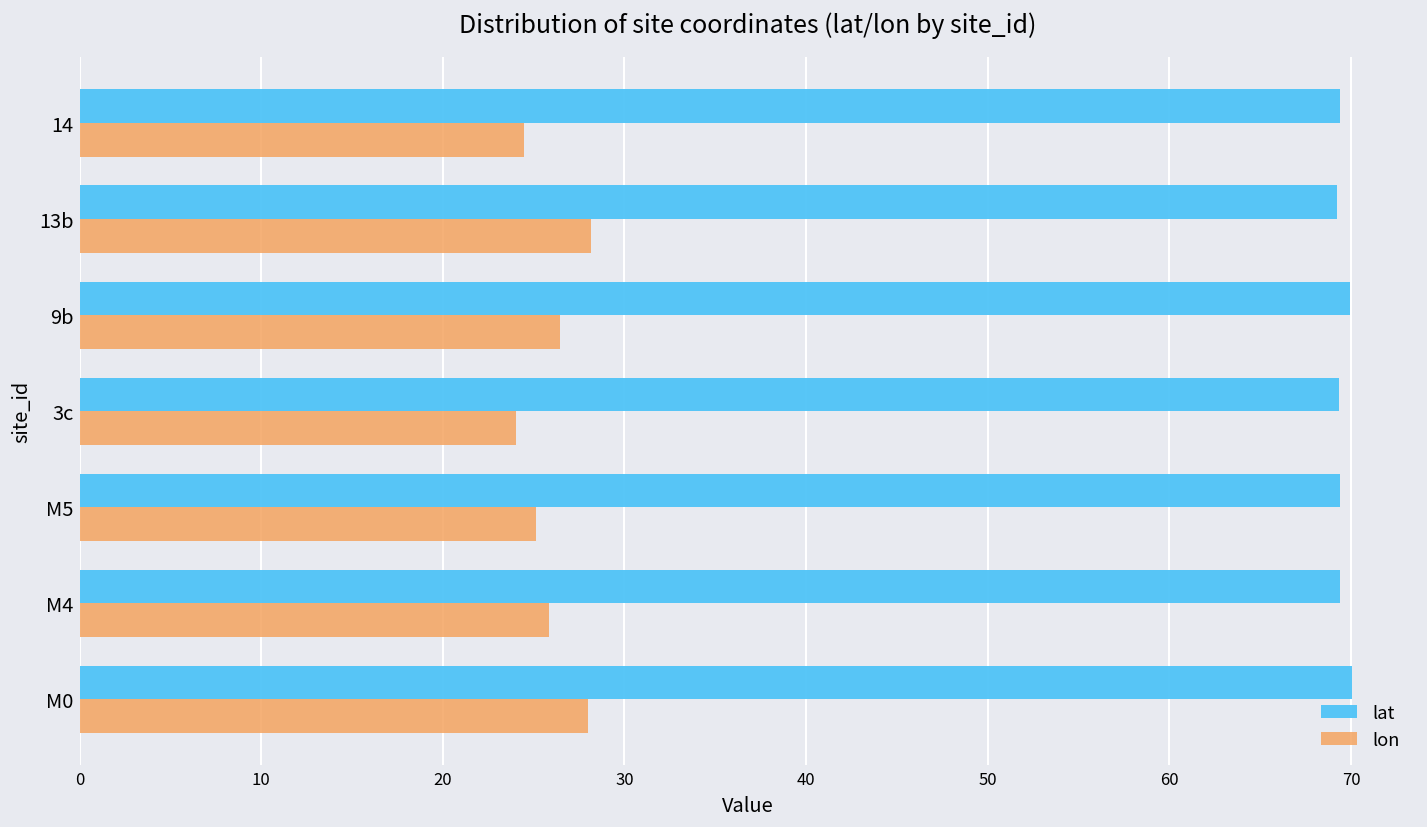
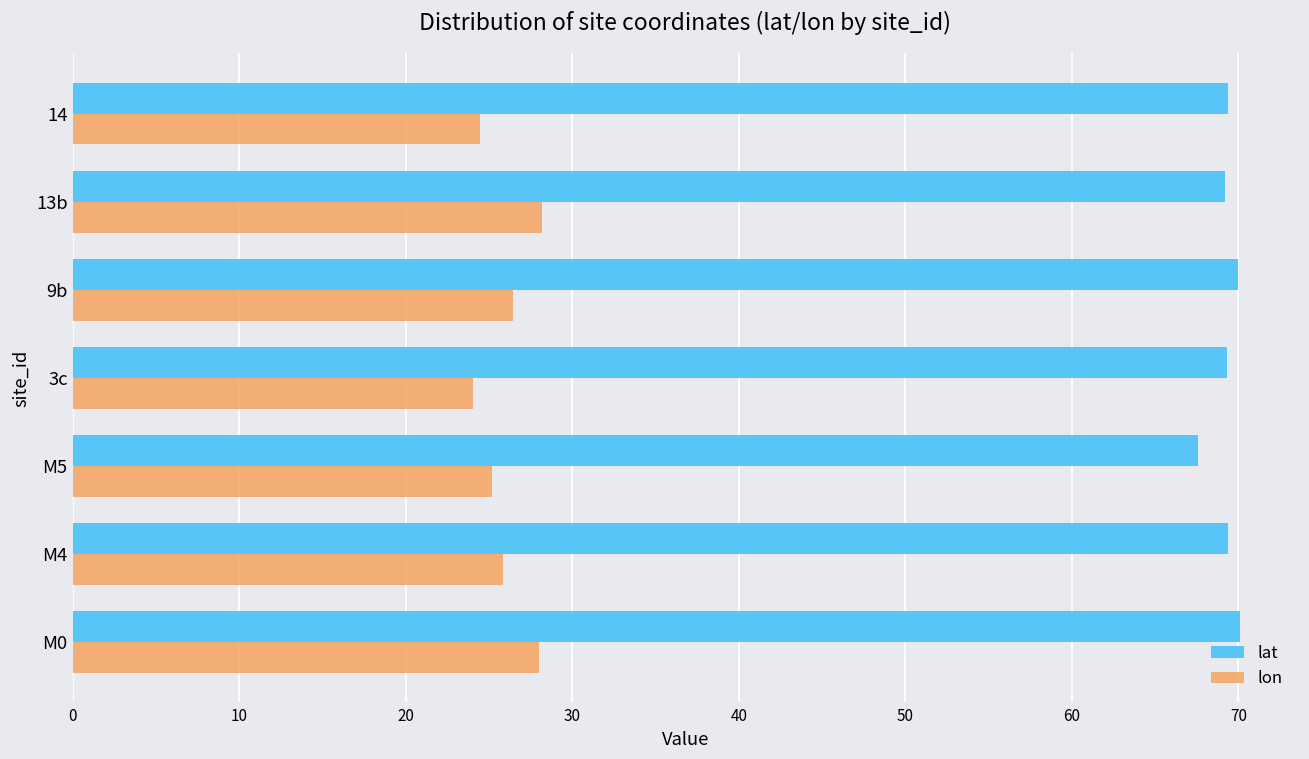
  {
    "lat": {
      "14": 69.4,
      "13b": 69.2,
      "9b": 70.0,
      "3c": 69.3,
-     "M5": 69.4,
+     "M5": 67.6,
      "M4": 69.4,
      "M0": 70.1
    },
    "lon": {
      "14": 24.5,
      "13b": 28.2,
      "9b": 26.4,
      "3c": 24.0,
      "M5": 25.1,
      "M4": 25.8,
      "M0": 28.0
    }
  }
